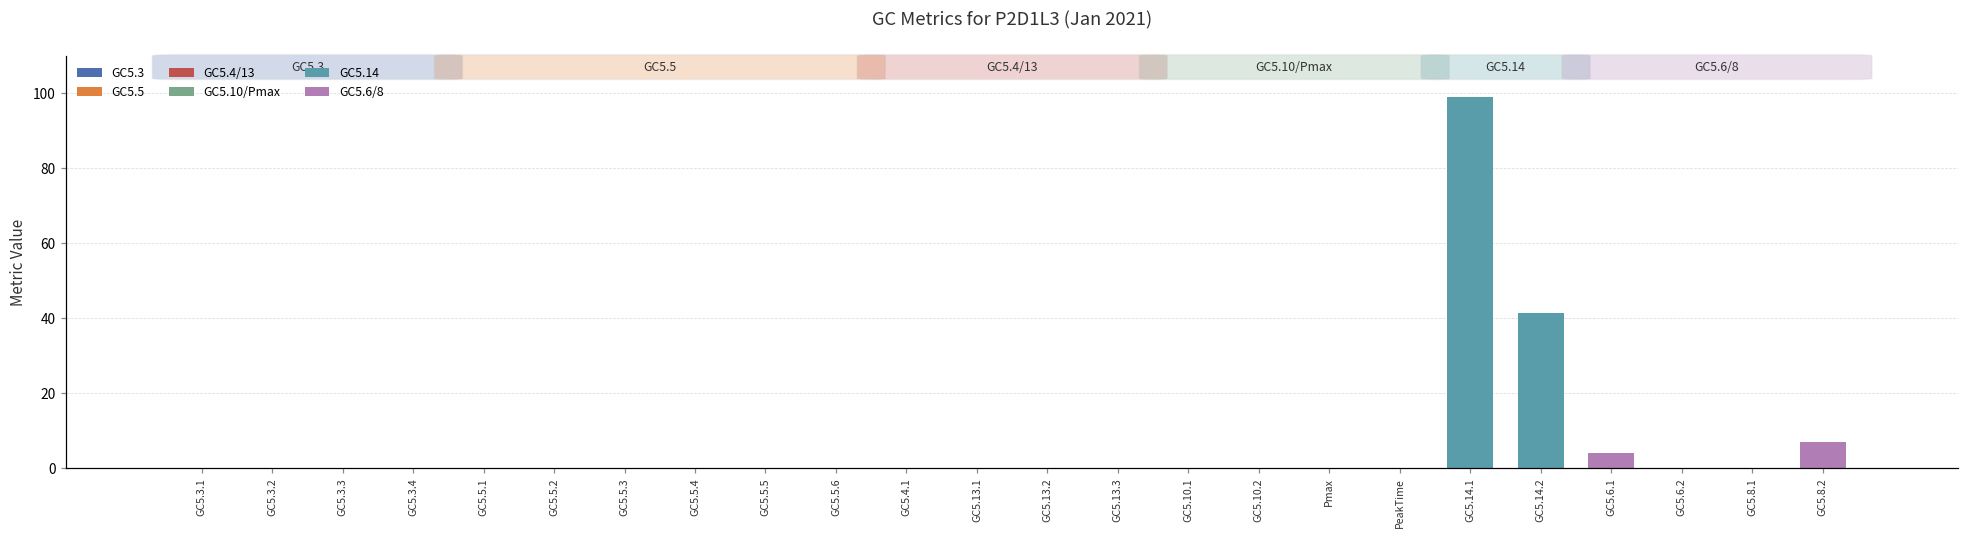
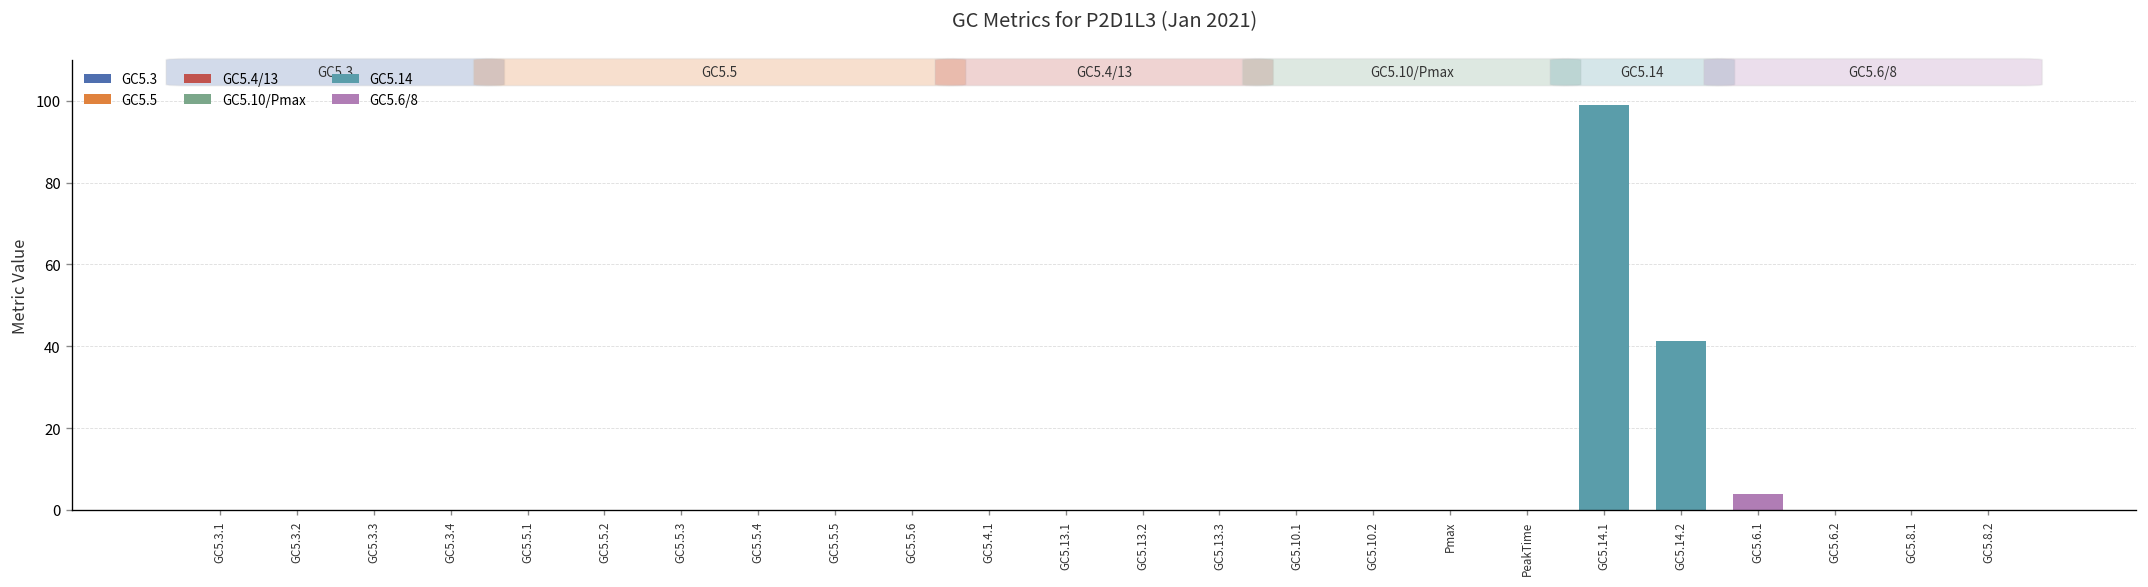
  {
    "GC5.3.1": 0,
    "GC5.3.2": 0,
    "GC5.3.3": 0,
    "GC5.3.4": 0,
    "GC5.5.1": 0,
    "GC5.5.2": 0,
    "GC5.5.3": 0,
    "GC5.5.4": 0,
    "GC5.5.5": 0,
    "GC5.5.6": 0,
    "GC5.4.1": 0,
    "GC5.13.1": 0,
    "GC5.13.2": 0,
    "GC5.13.3": 0,
    "GC5.10.1": 0,
    "GC5.10.2": 0,
    "Pmax": 0,
    "PeakTime": 0,
    "GC5.14.1": 99,
    "GC5.14.2": 41,
    "GC5.6.1": 4,
    "GC5.6.2": 0,
    "GC5.8.1": 0,
-   "GC5.8.2": 7
+   "GC5.8.2": 0
  }
